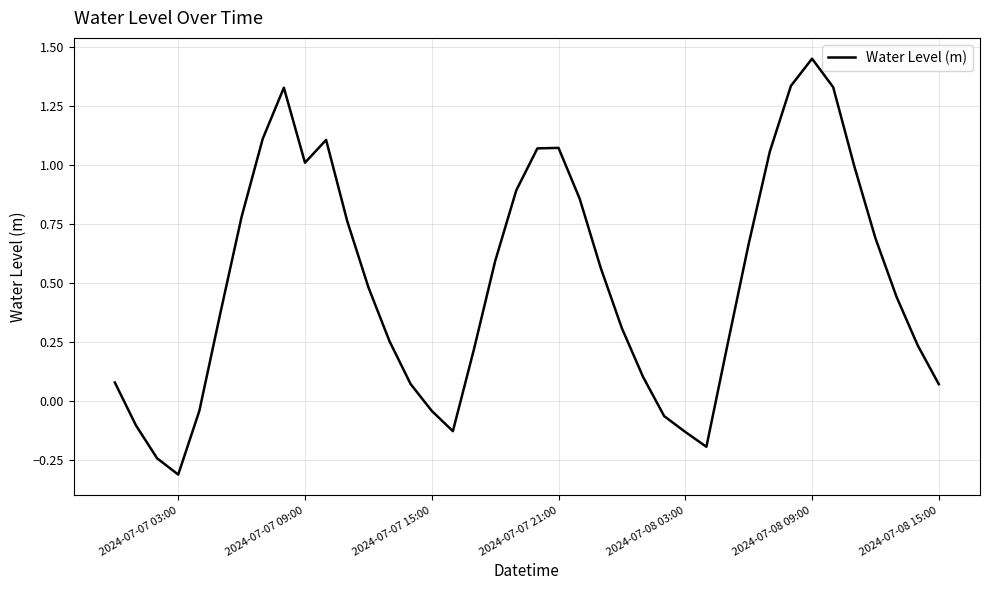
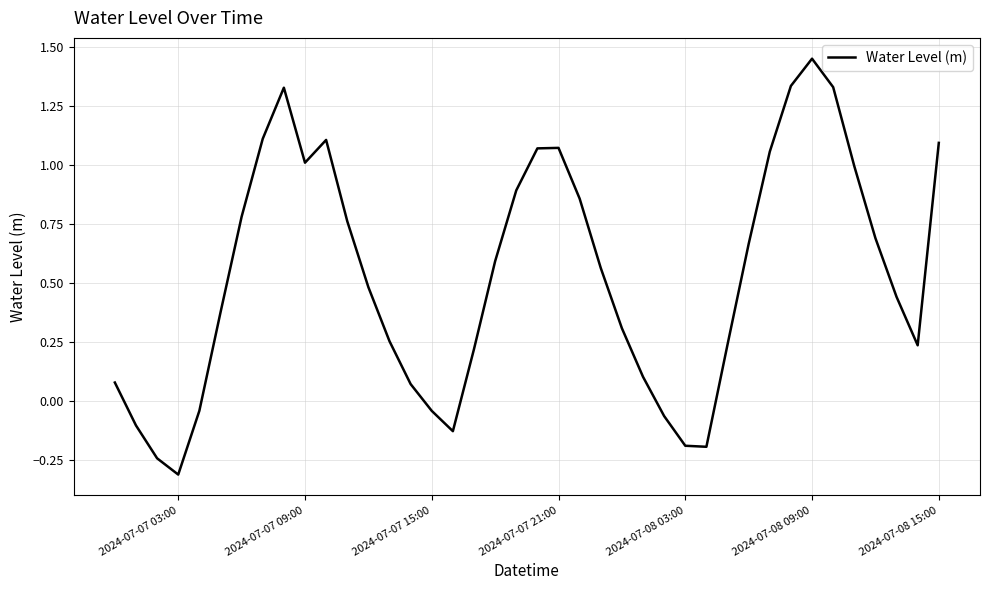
  {
    "2024-07-07 03:00": -0.31,
    "2024-07-07 09:00": 1.01,
    "2024-07-07 15:00": -0.04,
    "2024-07-07 21:00": 1.07,
-   "2024-07-08 03:00": -0.13,
+   "2024-07-08 03:00": -0.19,
    "2024-07-08 09:00": 1.45,
-   "2024-07-08 15:00": 0.07
+   "2024-07-08 15:00": 1.09
  }
